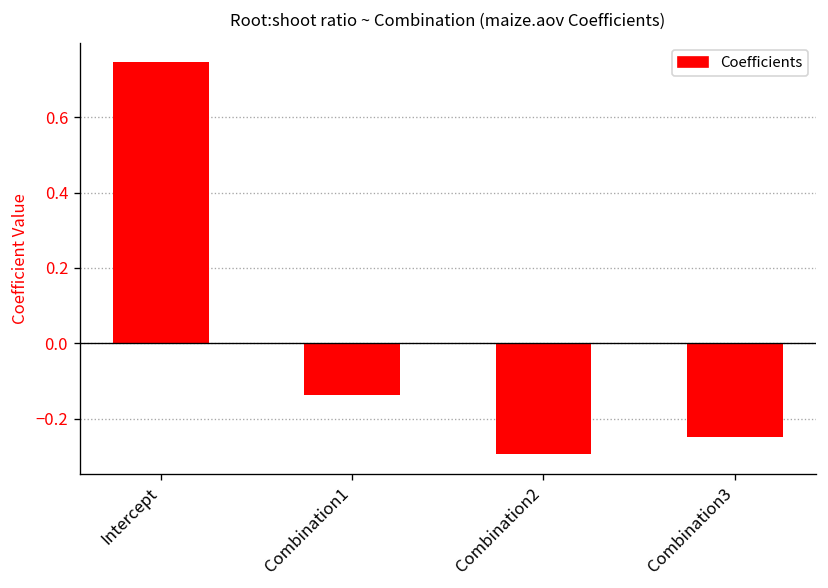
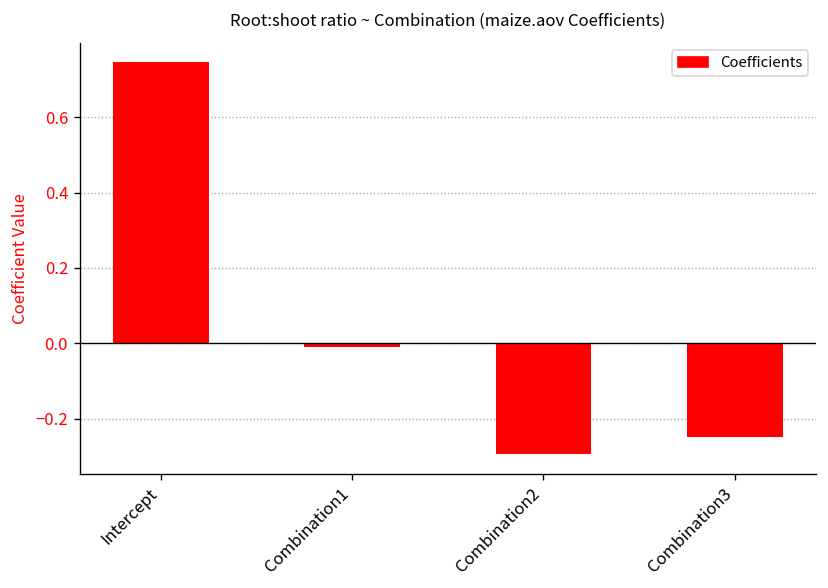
  {
    "Intercept": 0.75,
-   "Combination1": -0.14,
+   "Combination1": -0.01,
    "Combination2": -0.29,
    "Combination3": -0.25
  }
